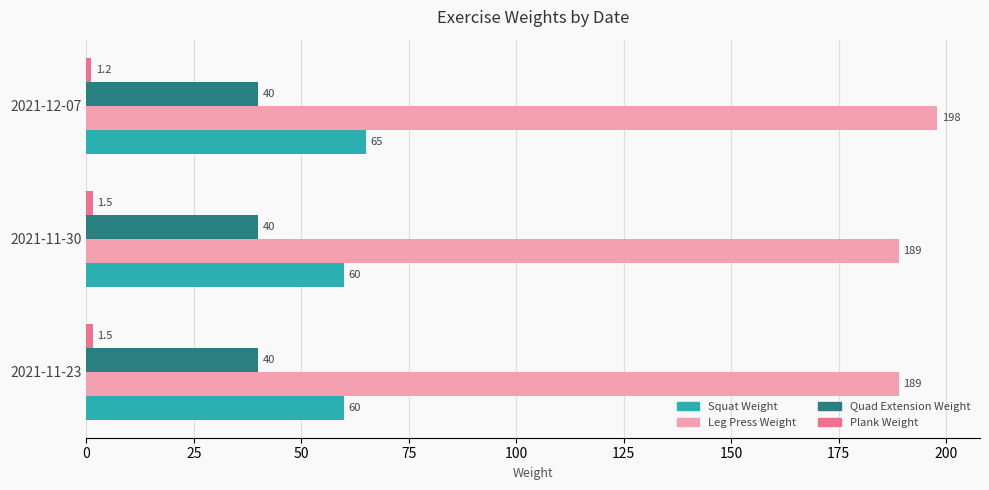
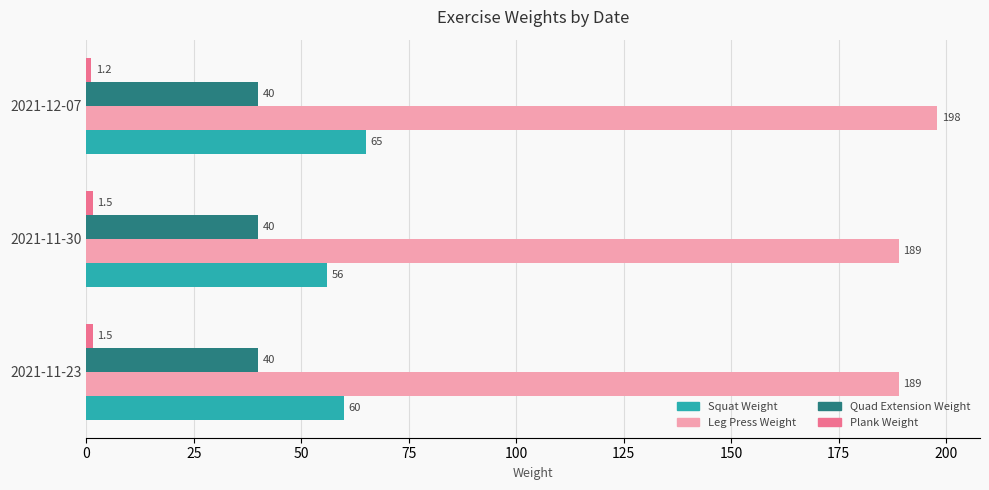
  {
    "Squat Weight": {
      "2021-12-07": 65,
-     "2021-11-30": 60,
+     "2021-11-30": 56,
      "2021-11-23": 60
    },
    "Quad Extension Weight": {
      "2021-12-07": 40,
      "2021-11-30": 40,
      "2021-11-23": 40
    }
  }
